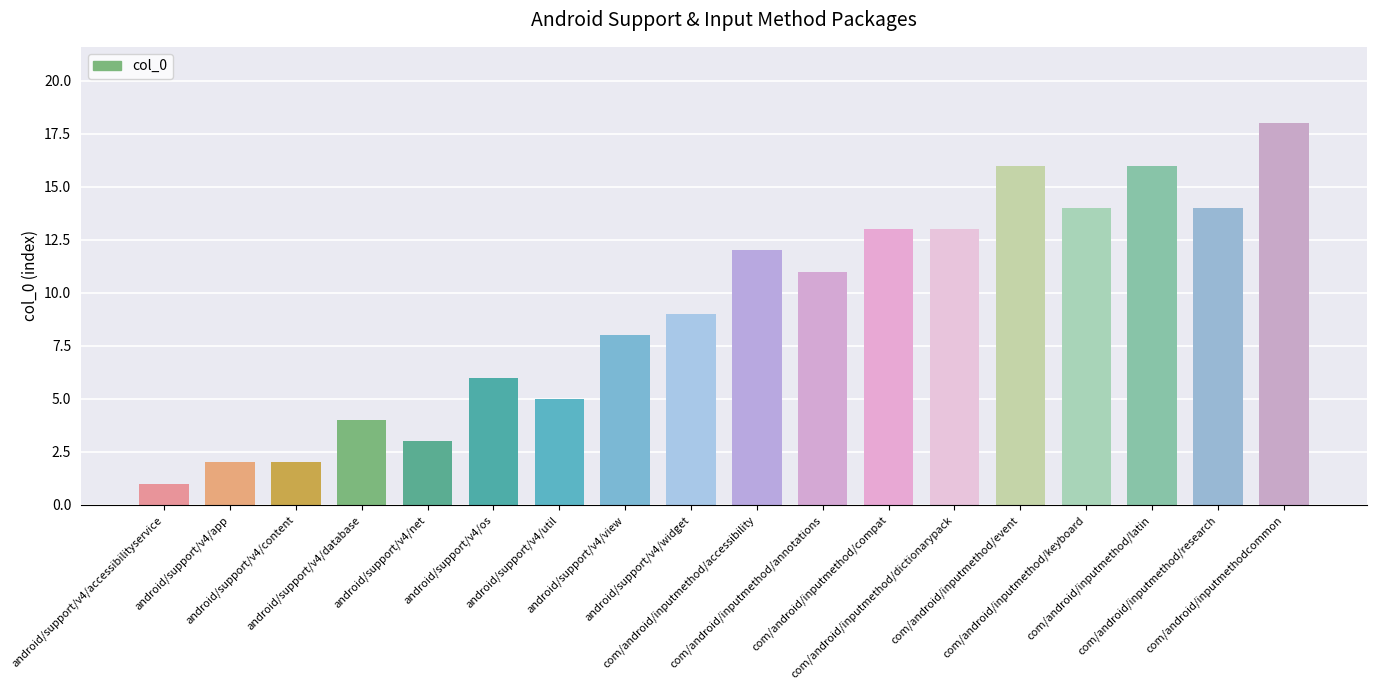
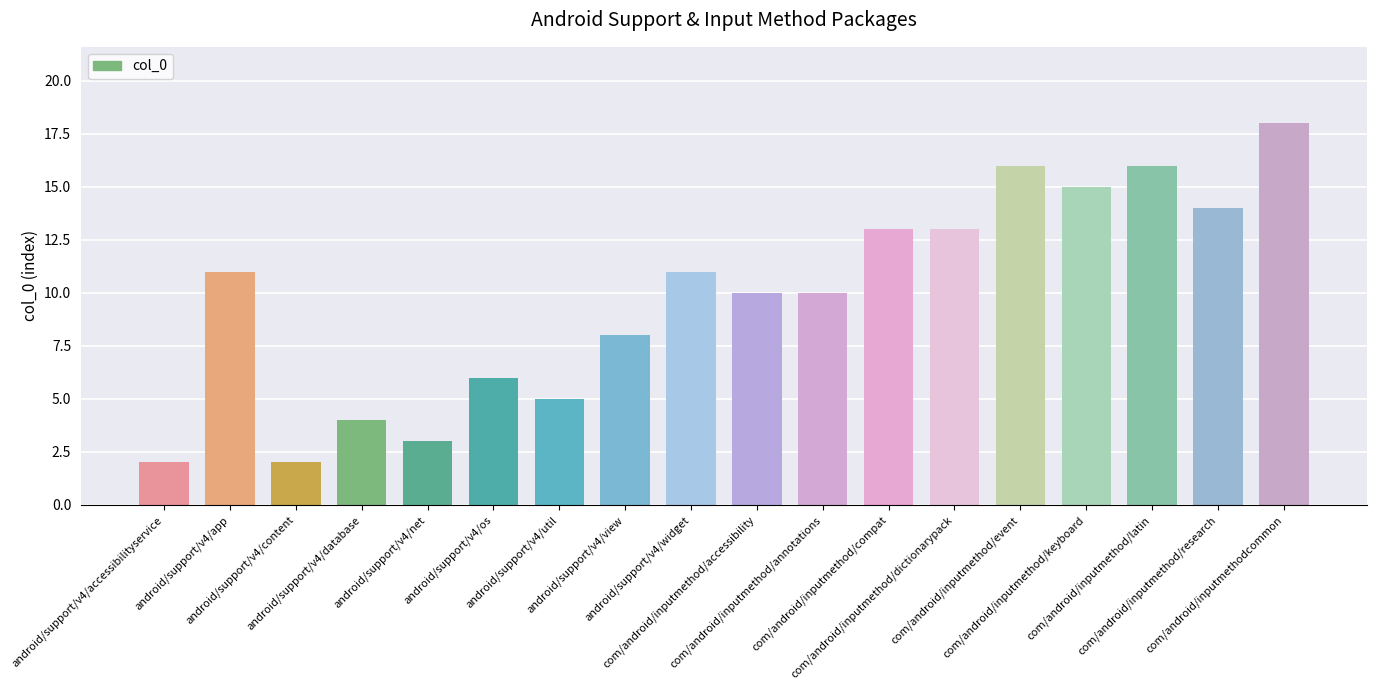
  {
-   "android/support/v4/accessibilityservice": 1,
-   "android/support/v4/app": 2,
+   "android/support/v4/accessibilityservice": 2,
+   "android/support/v4/app": 11,
    "android/support/v4/content": 2,
    "android/support/v4/database": 4,
    "android/support/v4/net": 3,
    "android/support/v4/os": 6,
    "android/support/v4/util": 5,
    "android/support/v4/view": 8,
-   "android/support/v4/widget": 9,
-   "com/android/inputmethod/accessibility": 12,
-   "com/android/inputmethod/annotations": 11,
+   "android/support/v4/widget": 11,
+   "com/android/inputmethod/accessibility": 10,
+   "com/android/inputmethod/annotations": 10,
    "com/android/inputmethod/compat": 13,
    "com/android/inputmethod/dictionarypack": 13,
    "com/android/inputmethod/event": 16,
-   "com/android/inputmethod/keyboard": 14,
+   "com/android/inputmethod/keyboard": 15,
    "com/android/inputmethod/latin": 16,
    "com/android/inputmethod/research": 14,
    "com/android/inputmethodcommon": 18
  }
